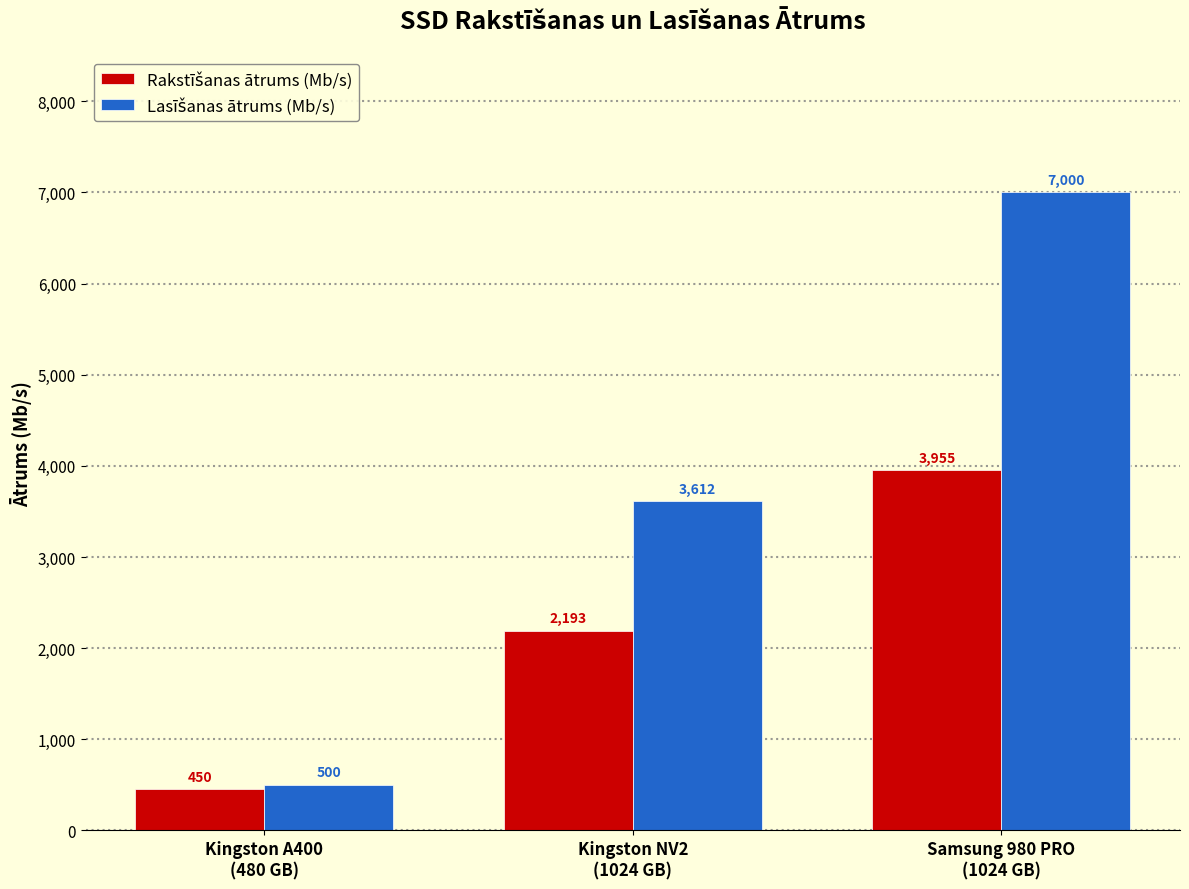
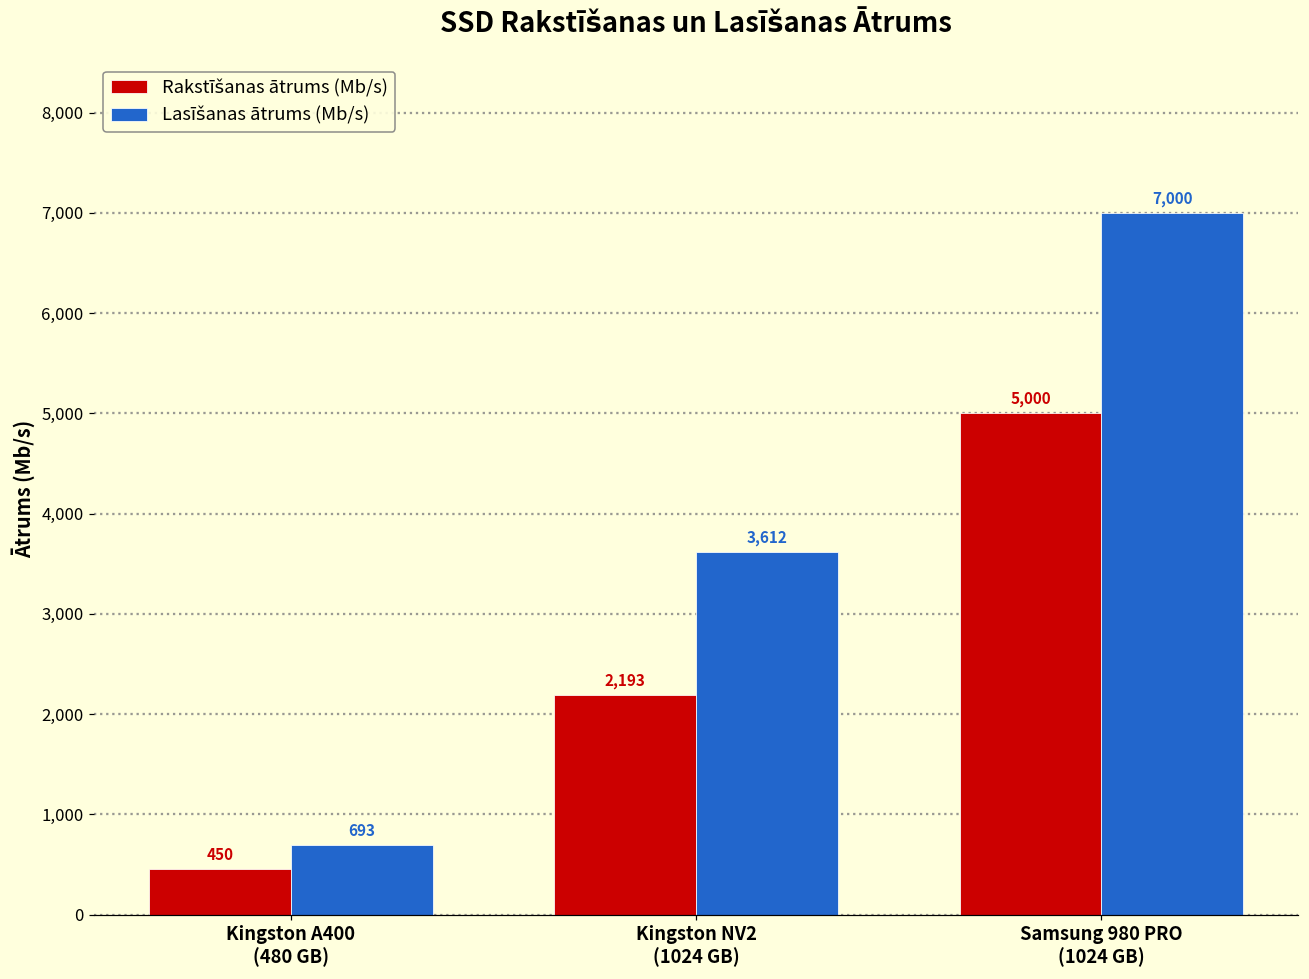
  {
    "Rakstīšanas ātrums (Mb/s)": {
      "Kingston A400 (480 GB)": "450",
      "Kingston NV2 (1024 GB)": "2,193",
-     "Samsung 980 PRO (1024 GB)": "3,955"
+     "Samsung 980 PRO (1024 GB)": "5,000"
    },
    "Lasīšanas ātrums (Mb/s)": {
-     "Kingston A400 (480 GB)": "500",
+     "Kingston A400 (480 GB)": "693",
      "Kingston NV2 (1024 GB)": "3,612",
      "Samsung 980 PRO (1024 GB)": "7,000"
    }
  }
